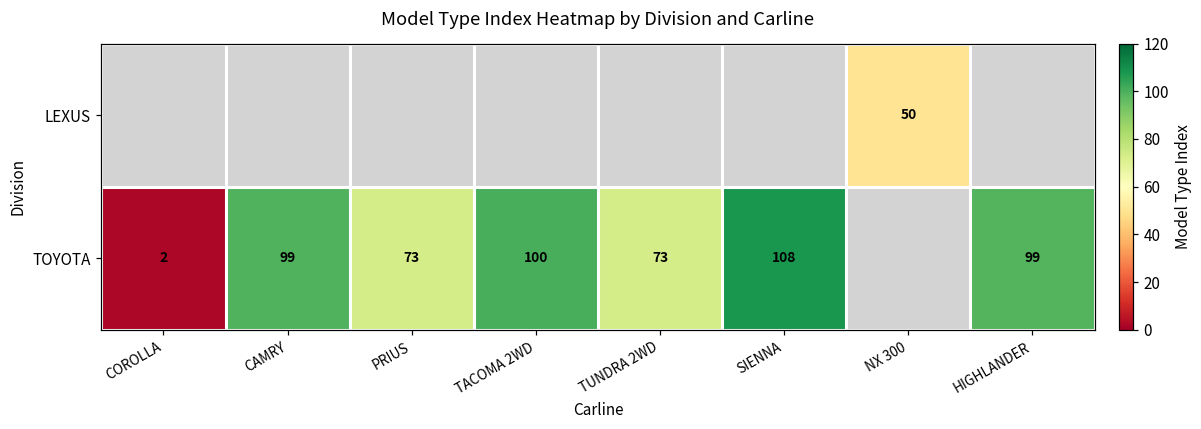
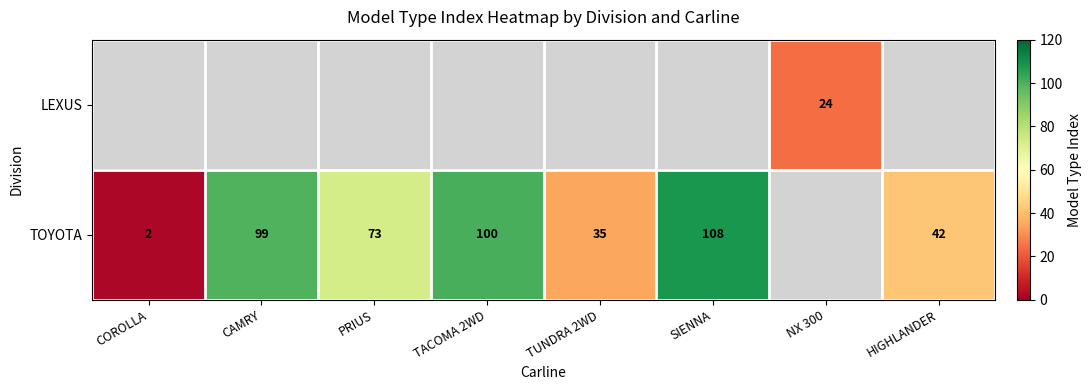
  {
    "LEXUS": {
-     "NX 300": 50
+     "NX 300": 24
    },
    "TOYOTA": {
      "COROLLA": 2,
      "CAMRY": 99,
      "PRIUS": 73,
      "TACOMA 2WD": 100,
-     "TUNDRA 2WD": 73,
+     "TUNDRA 2WD": 35,
      "SIENNA": 108,
-     "HIGHLANDER": 99
+     "HIGHLANDER": 42
    }
  }
